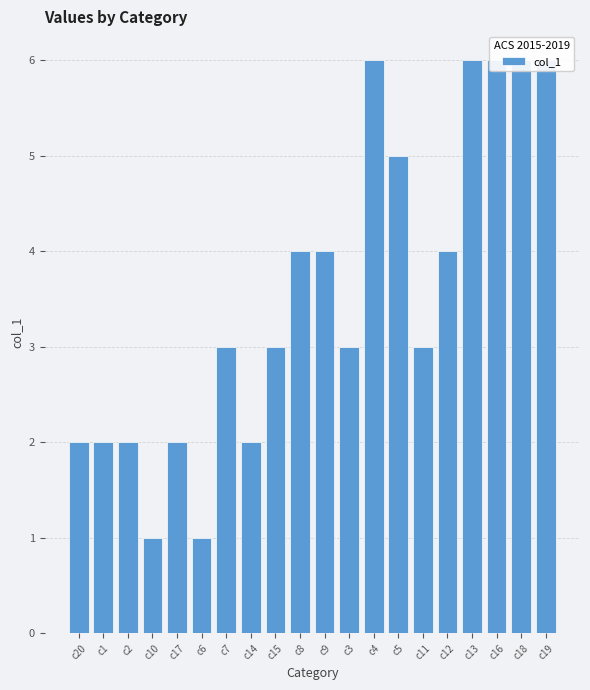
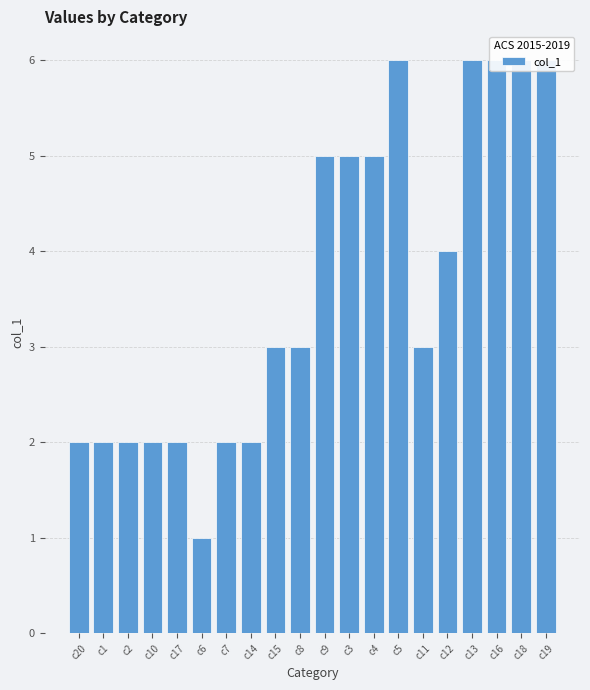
  {
    "c20": 2,
    "c1": 2,
    "c2": 2,
-   "c10": 1,
+   "c10": 2,
    "c17": 2,
    "c6": 1,
-   "c7": 3,
+   "c7": 2,
    "c14": 2,
    "c15": 3,
-   "c8": 4,
-   "c9": 4,
-   "c3": 3,
-   "c4": 6,
-   "c5": 5,
+   "c8": 3,
+   "c9": 5,
+   "c3": 5,
+   "c4": 5,
+   "c5": 6,
    "c11": 3,
    "c12": 4,
    "c13": 6
  }
